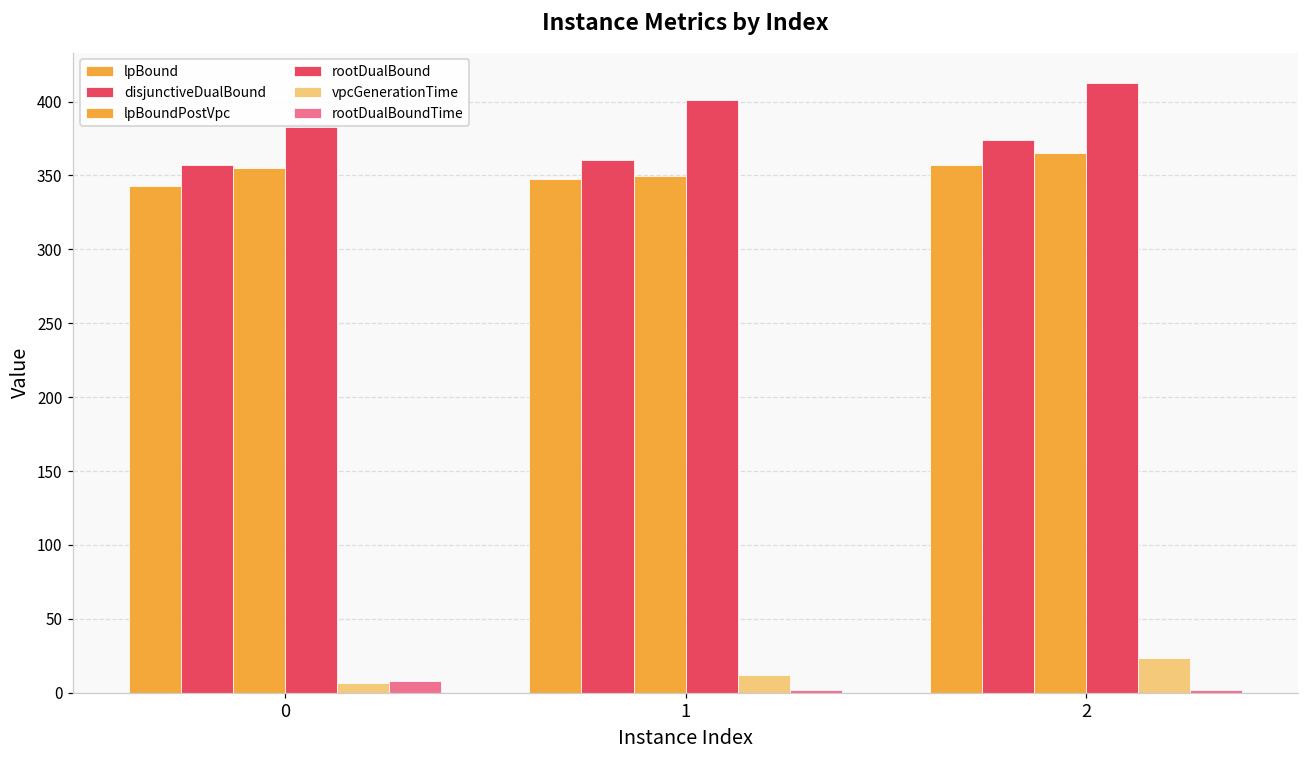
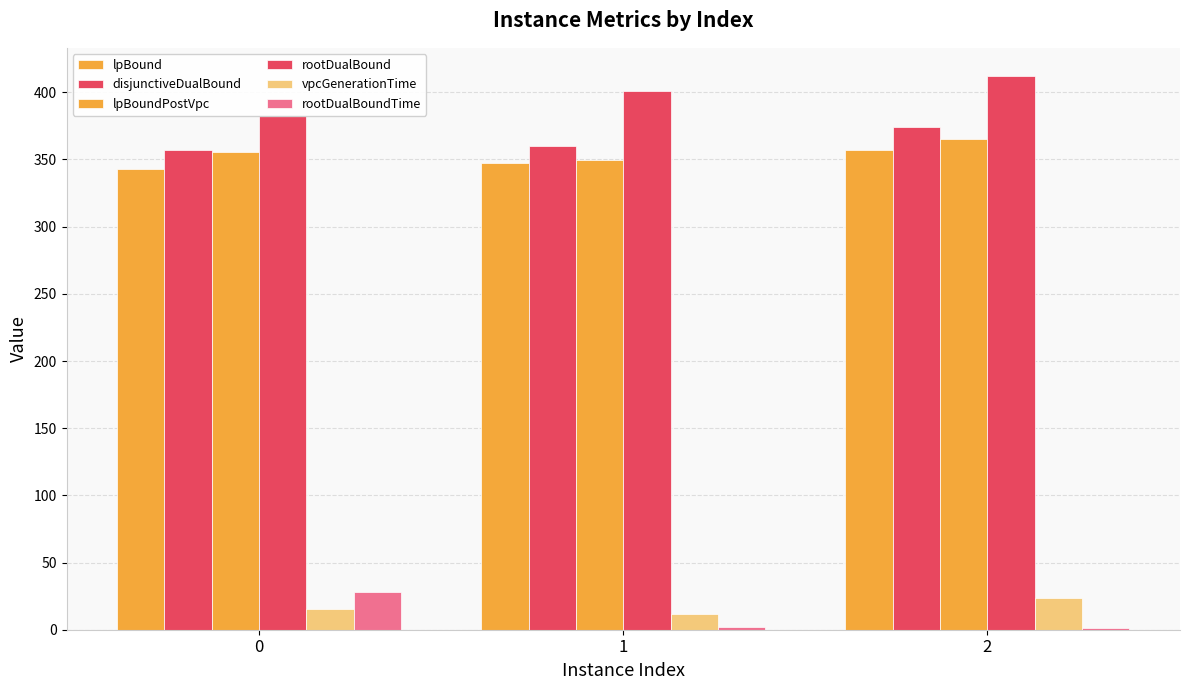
  {
    "vpcGenerationTime": {
-     "0": 7,
+     "0": 16,
      "1": 12,
      "2": 24
    },
    "rootDualBoundTime": {
-     "0": 8
+     "0": 28
    }
  }
